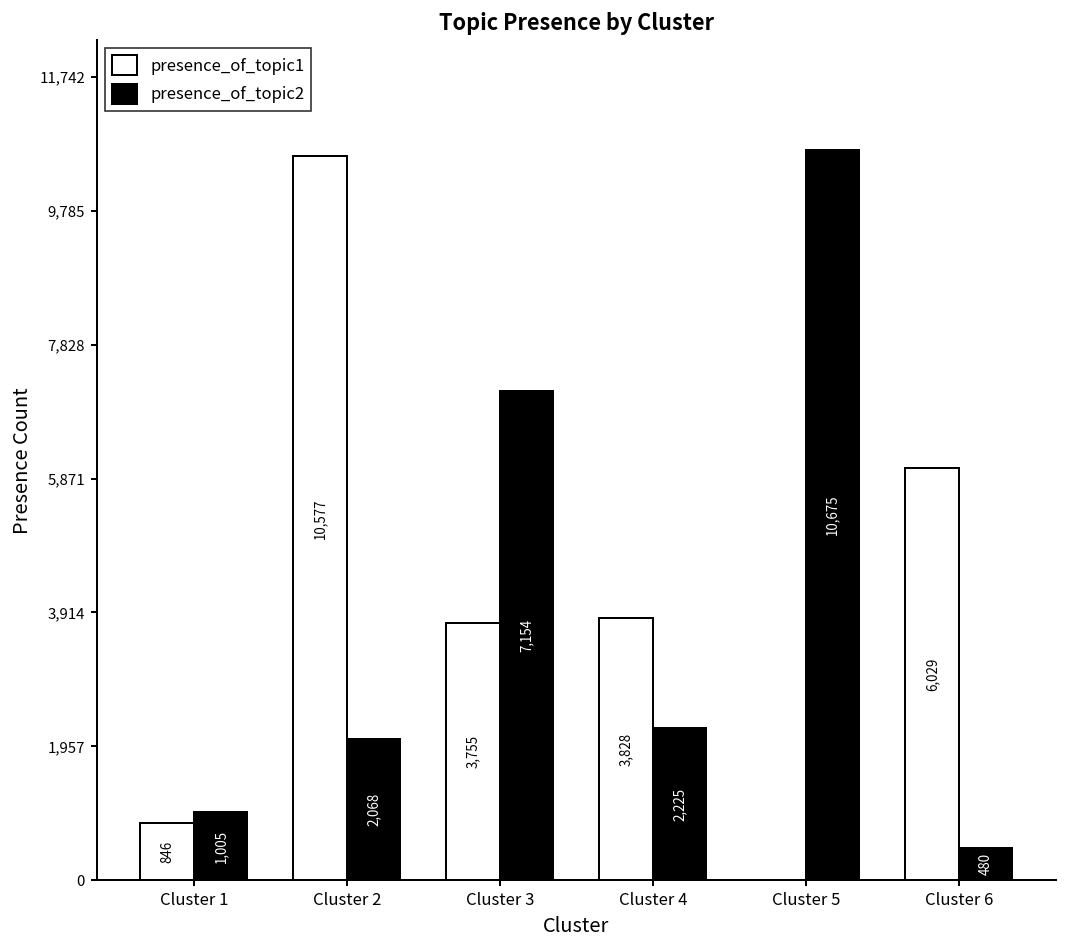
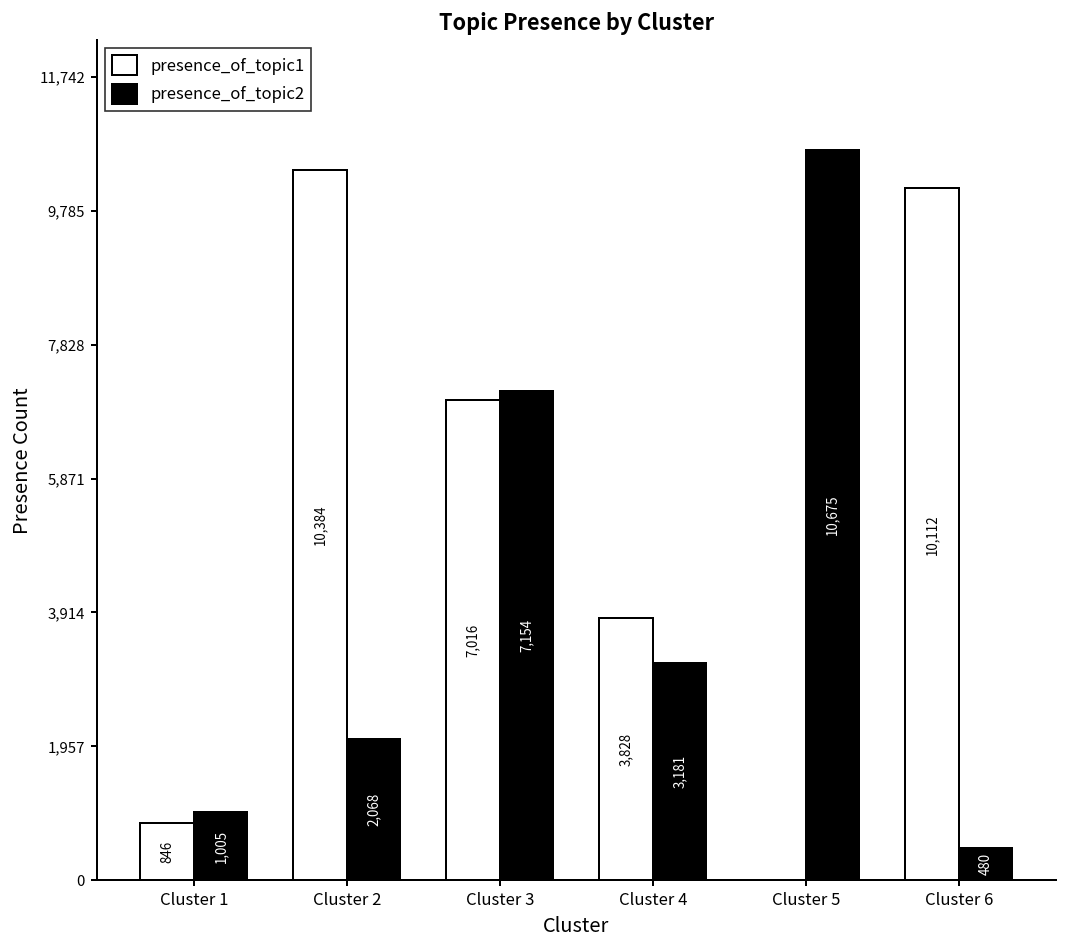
  {
    "presence_of_topic1": {
      "Cluster 1": "846",
-     "Cluster 2": "10,577",
-     "Cluster 3": "3,755",
+     "Cluster 2": "10,384",
+     "Cluster 3": "7,016",
      "Cluster 4": "3,828",
-     "Cluster 6": "6,029"
+     "Cluster 6": "10,112"
    },
    "presence_of_topic2": {
      "Cluster 1": "1,005",
      "Cluster 2": "2,068",
      "Cluster 3": "7,154",
-     "Cluster 4": "2,225",
+     "Cluster 4": "3,181",
      "Cluster 5": "10,675",
      "Cluster 6": "480"
    }
  }
